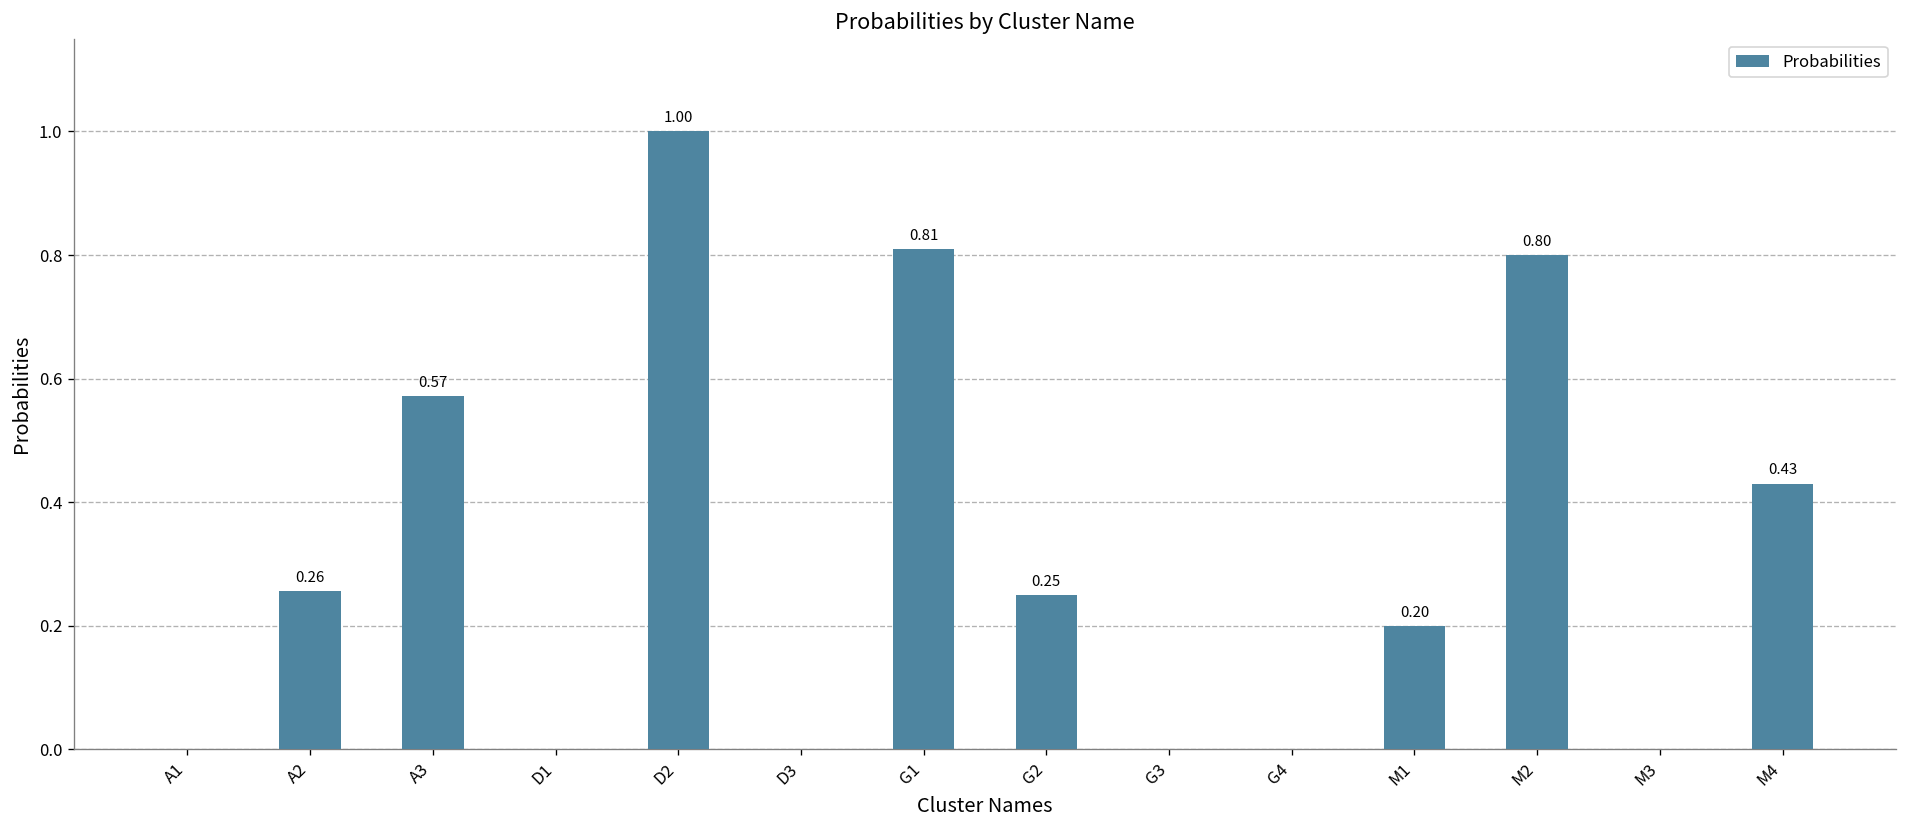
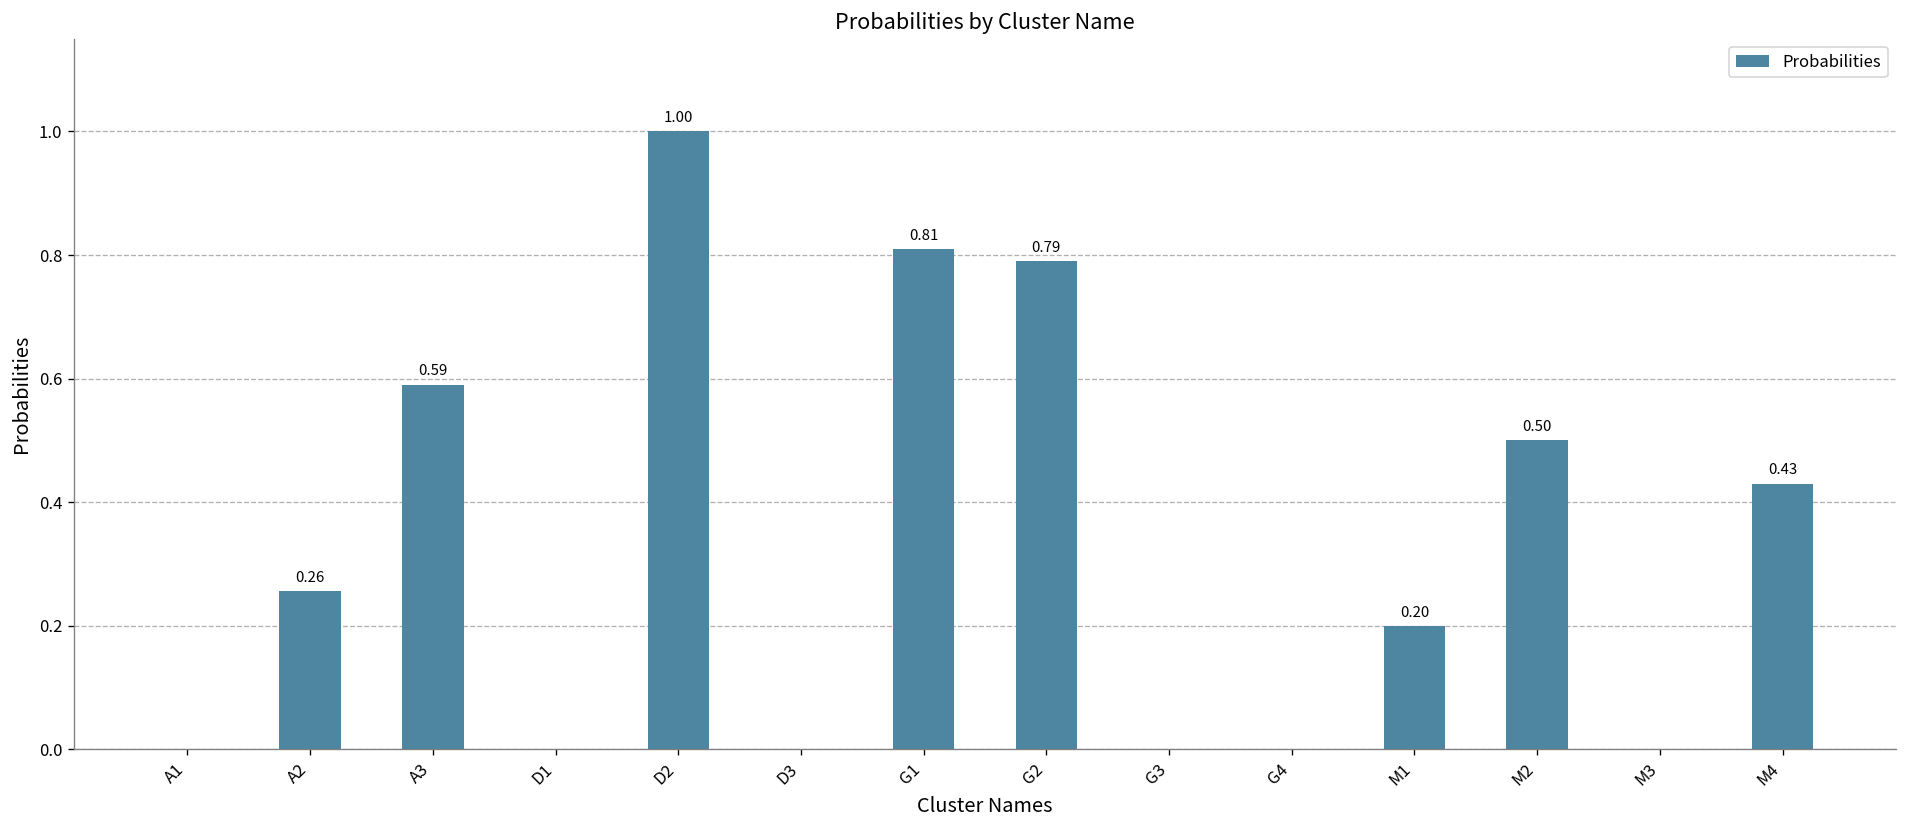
  {
    "A2": 0.26,
-   "A3": 0.57,
+   "A3": 0.59,
    "D2": 1.00,
    "G1": 0.81,
-   "G2": 0.25,
+   "G2": 0.79,
    "M1": 0.20,
-   "M2": 0.80,
+   "M2": 0.50,
    "M4": 0.43
  }
